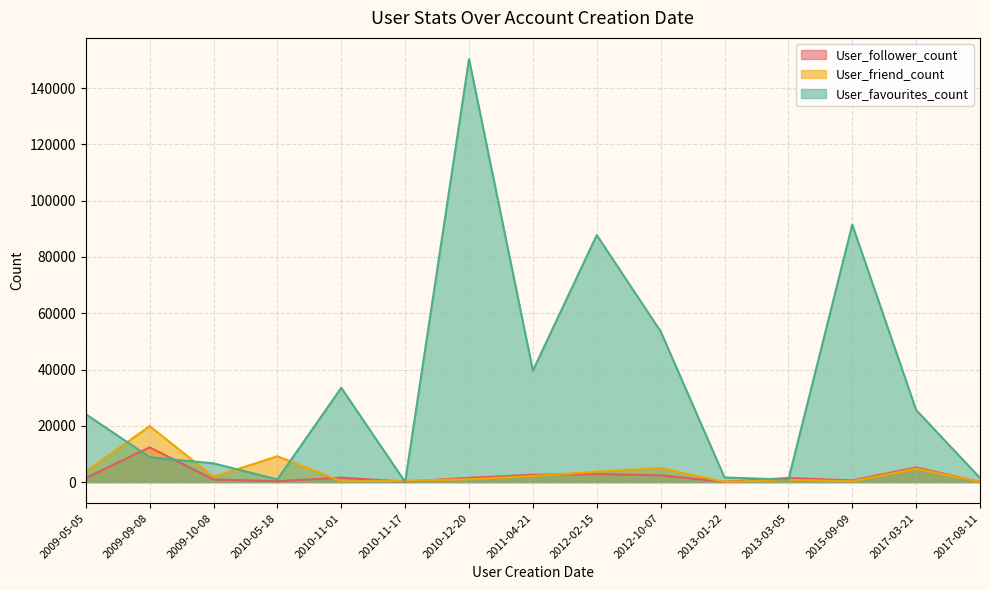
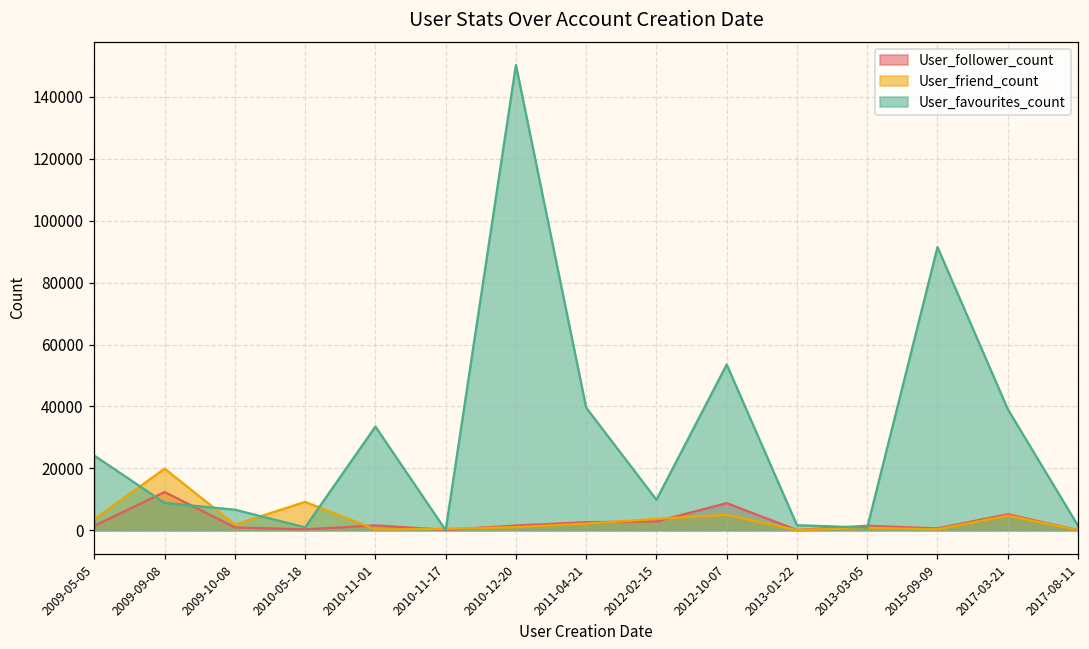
  {
    "User_follower_count": {
      "2009-05-05": 1000,
      "2009-09-08": 12000,
      "2009-10-08": 1000,
      "2010-11-01": 2000,
-     "2012-10-07": 2000
+     "2012-10-07": 9000
    },
    "User_friend_count": {
      "2009-05-05": 4000,
      "2009-09-08": 20000,
      "2009-10-08": 2000,
      "2010-05-18": 9000,
      "2010-11-01": 0,
      "2012-10-07": 5000
    },
    "User_favourites_count": {
      "2009-05-05": 24000,
      "2009-09-08": 9000,
      "2009-10-08": 7000,
      "2010-11-01": 34000,
      "2010-12-20": 150000,
      "2011-04-21": 40000,
-     "2012-02-15": 88000,
+     "2012-02-15": 10000,
      "2012-10-07": 54000,
      "2013-01-22": 2000,
      "2015-09-09": 91000,
-     "2017-03-21": 26000,
+     "2017-03-21": 39000,
      "2017-08-11": 1000
    }
  }
